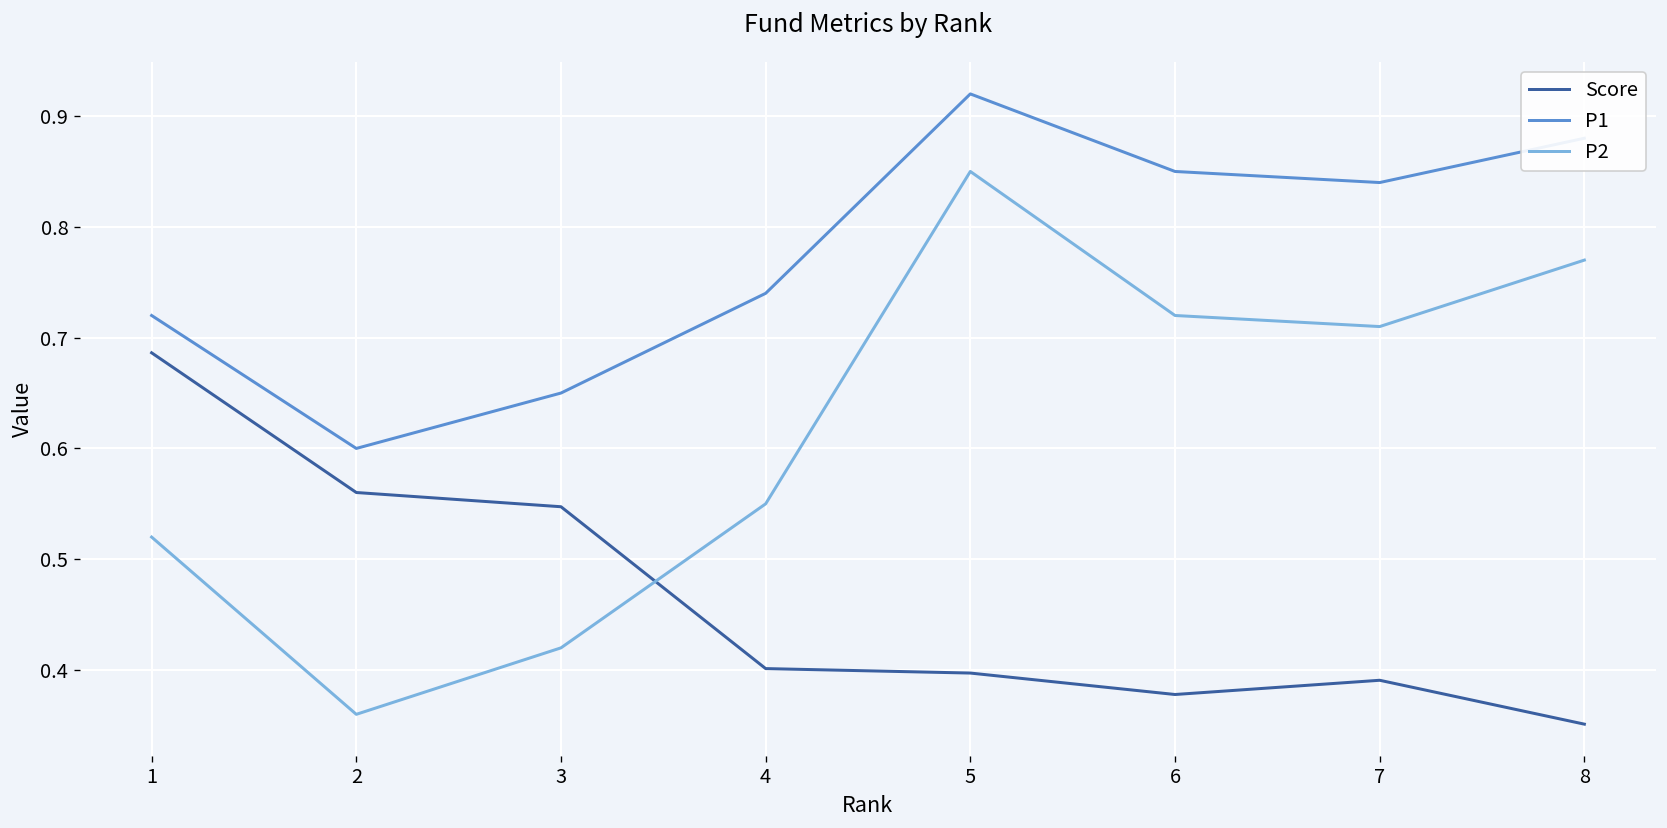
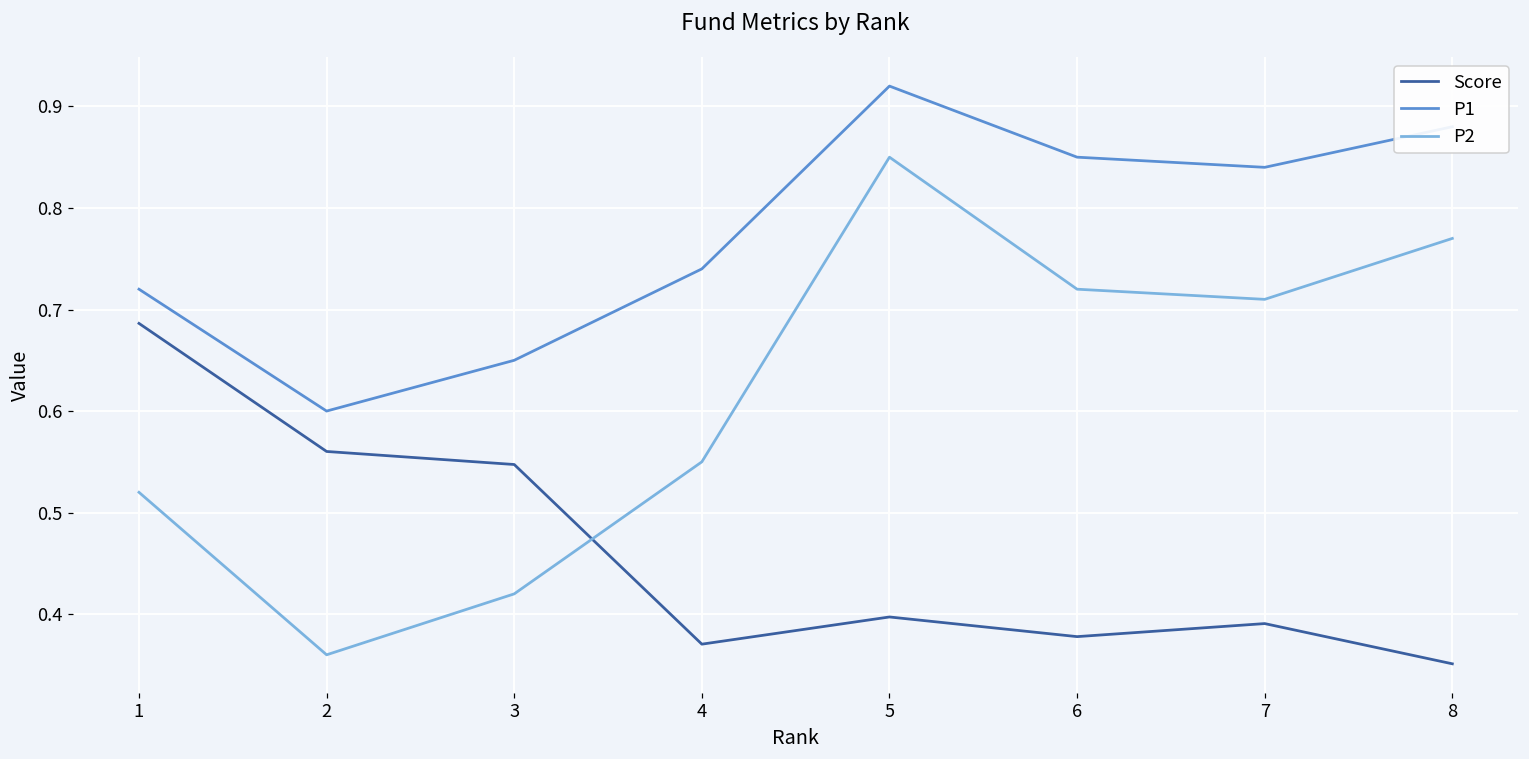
  {
    "Score": {
      "1": 0.69,
      "2": 0.56,
      "3": 0.55,
-     "4": 0.40,
+     "4": 0.37,
      "5": 0.40,
      "6": 0.38,
      "7": 0.39,
      "8": 0.35
    }
  }
